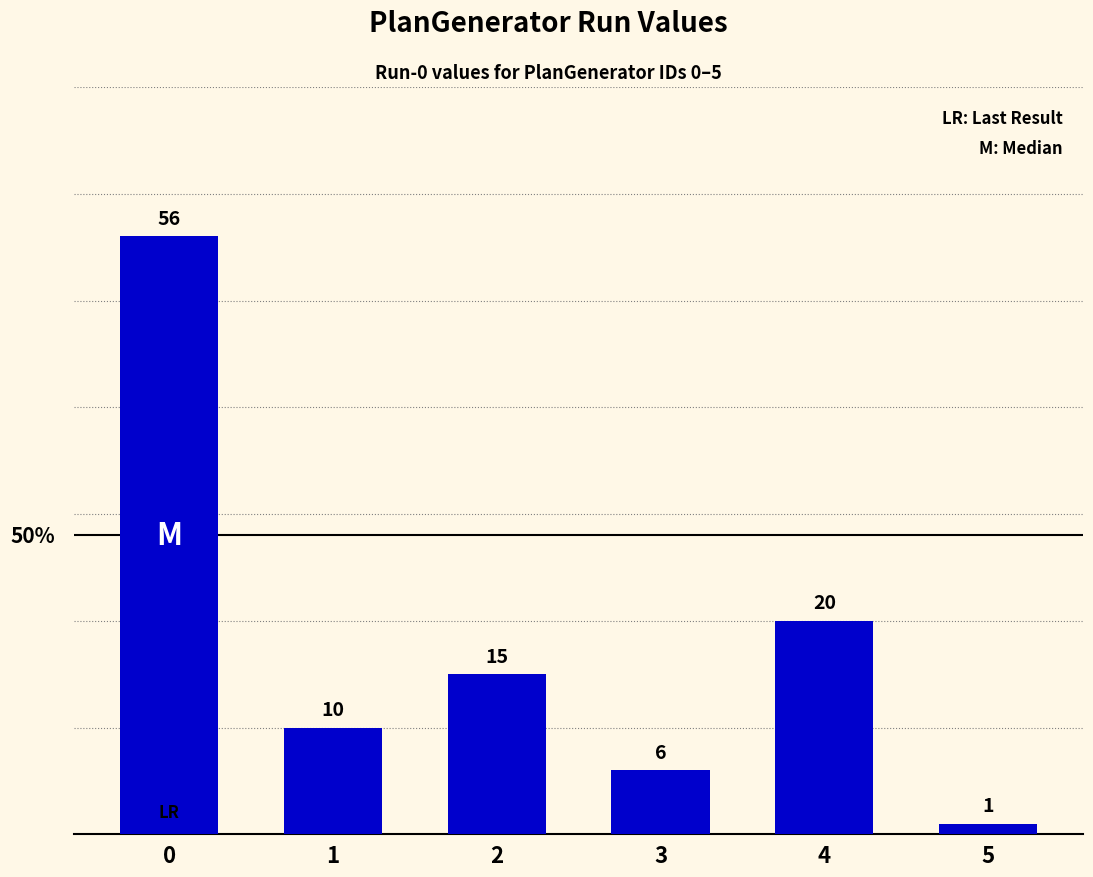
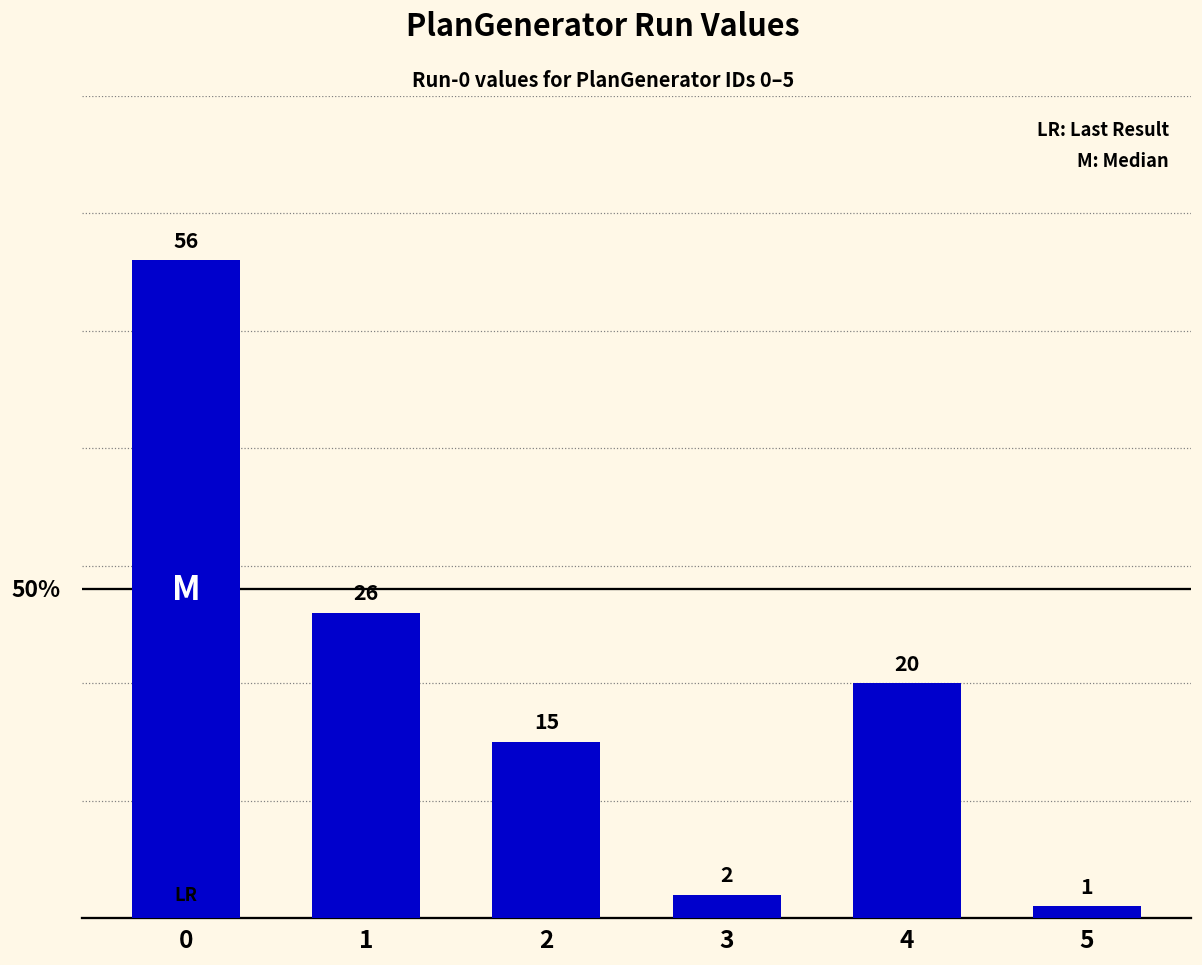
  {
    "0": 56,
-   "1": 10,
+   "1": 26,
    "2": 15,
-   "3": 6,
+   "3": 2,
    "4": 20,
    "5": 1
  }
